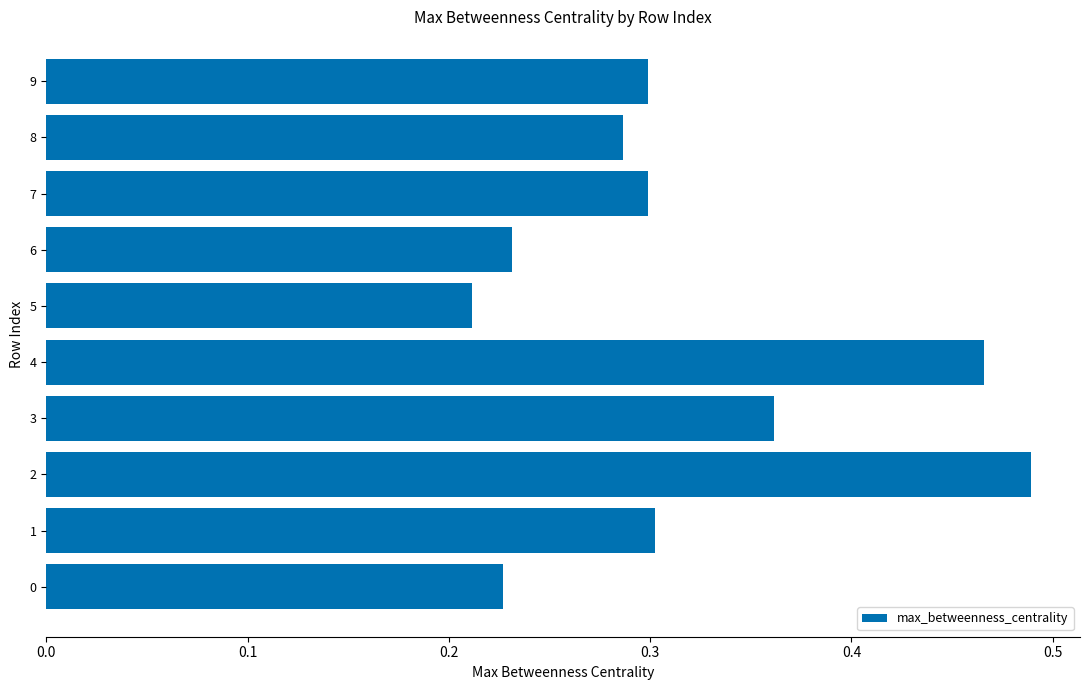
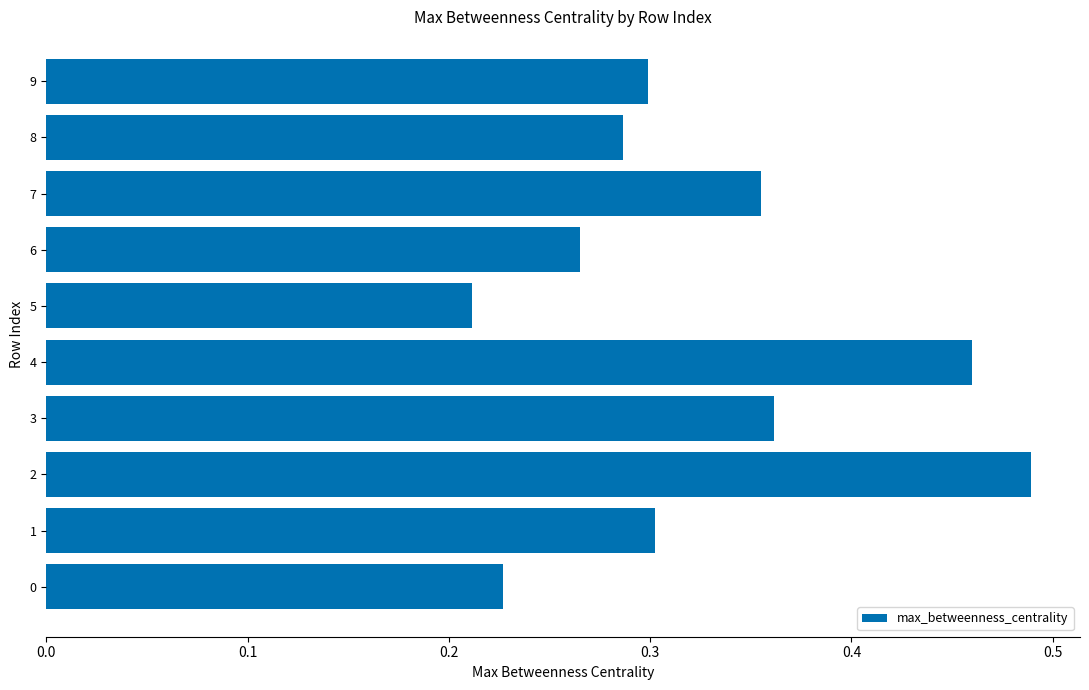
  {
    "9": 0.299,
    "8": 0.286,
-   "7": 0.299,
-   "6": 0.231,
+   "7": 0.355,
+   "6": 0.265,
    "5": 0.211,
-   "4": 0.466,
+   "4": 0.460,
    "3": 0.361,
    "2": 0.489,
    "1": 0.302,
    "0": 0.227
  }
